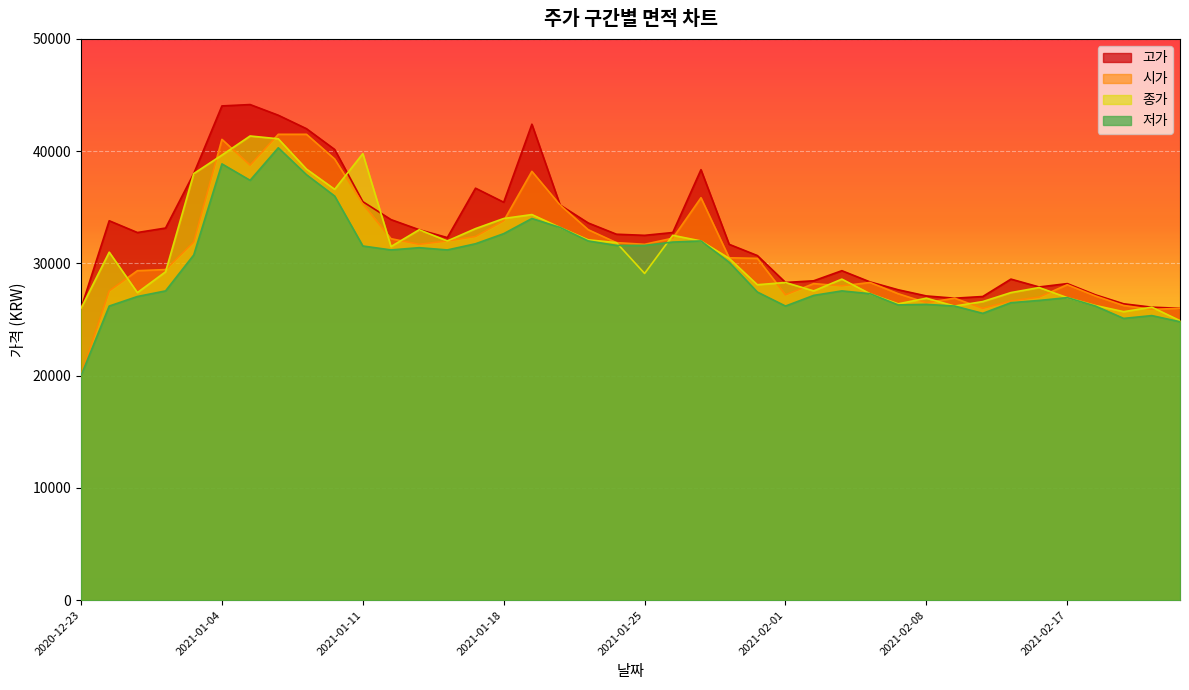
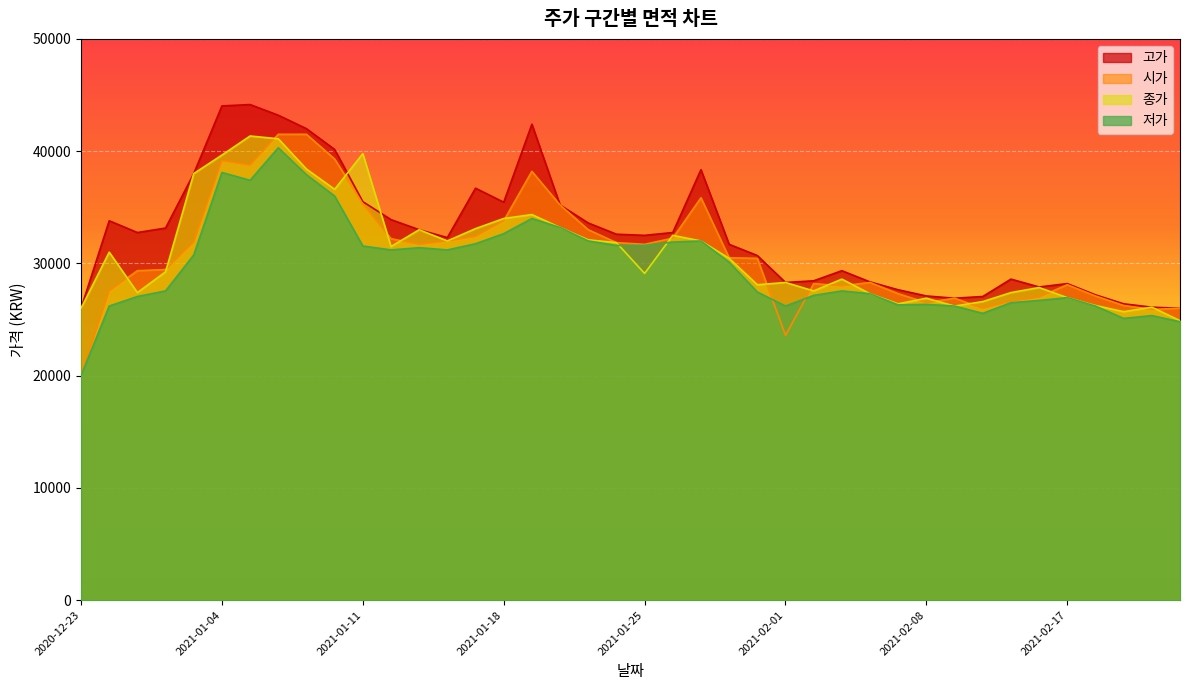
  {
    "고가": {
      "2021-01-04": 44000,
      "2021-01-18": 35500,
      "2021-01-25": 32500
    },
    "시가": {
-     "2021-01-04": 41100,
-     "2021-02-01": 27200
+     "2021-01-04": 39200,
+     "2021-02-01": 23600
    },
    "종가": {
      "2021-01-04": 39700,
      "2021-01-11": 39800,
      "2021-01-25": 29100
    },
    "저가": {
-     "2021-01-04": 38900,
+     "2021-01-04": 38100,
      "2021-01-11": 31600,
      "2021-01-18": 32700,
      "2021-02-01": 26200
    }
  }
